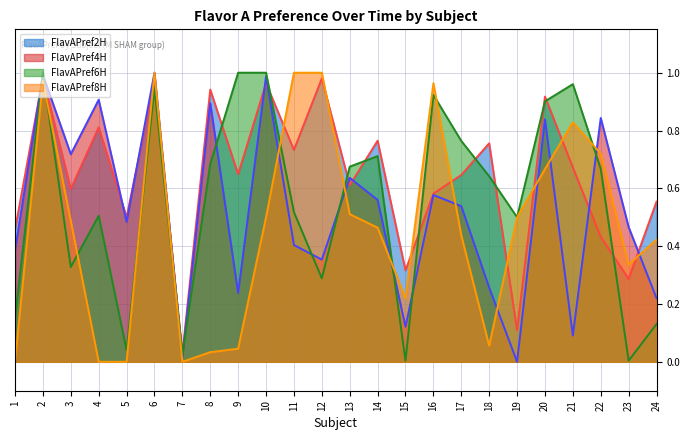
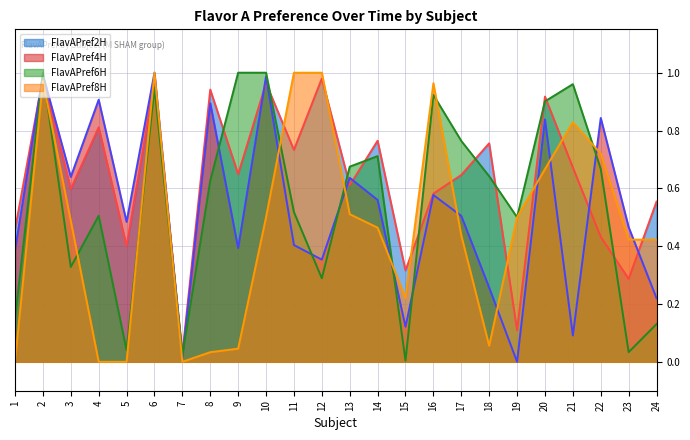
  {
    "FlavAPref2H": {
      "1": 0.46,
      "3": 0.6,
      "4": 0.81,
-     "5": 0.5,
+     "5": 0.4,
      "6": 0.97,
      "8": 0.94,
      "9": 0.65,
      "10": 0.96,
      "11": 0.73,
      "12": 0.98,
      "13": 0.61,
      "14": 0.76,
      "15": 0.32,
      "17": 0.65,
      "18": 0.76,
      "19": 0.11,
      "20": 0.92,
      "21": 0.67,
      "22": 0.43,
      "23": 0.29,
      "24": 0.55
    },
    "FlavAPref4H": {
      "1": 0.39,
-     "3": 0.72,
+     "3": 0.64,
      "4": 0.91,
      "5": 0.48,
      "8": 0.89,
-     "9": 0.24,
+     "9": 0.39,
      "10": 0.99,
      "11": 0.40,
      "12": 0.35,
      "13": 0.64,
      "14": 0.56,
      "15": 0.12,
-     "17": 0.54,
+     "17": 0.50,
      "18": 0.26,
      "19": 0.00,
      "20": 0.84,
      "21": 0.09,
      "22": 0.84,
      "23": 0.47,
      "24": 0.22
    },
    "FlavAPref6H": {
      "1": 0.15,
      "3": 0.33,
      "4": 0.51,
      "5": 0.04,
      "6": 0.95,
-     "8": 0.68,
+     "8": 0.63,
      "9": 1.00,
      "10": 1.00,
      "11": 0.52,
      "12": 0.29,
      "13": 0.67,
      "14": 0.71,
      "15": 0.00,
      "16": 0.92,
      "17": 0.76,
      "18": 0.64,
      "20": 0.90,
      "21": 0.96,
      "22": 0.67,
-     "23": 0.00,
+     "23": 0.03,
      "24": 0.13
    },
    "FlavAPref8H": {
      "1": 0.00,
      "3": 0.49,
      "4": 0.00,
      "5": 0.00,
      "7": 0.00,
      "8": 0.03,
      "9": 0.05,
      "10": 0.50,
      "11": 1.00,
      "12": 1.00,
      "13": 0.51,
      "14": 0.46,
      "15": 0.22,
      "16": 0.96,
      "17": 0.44,
      "18": 0.06,
      "20": 0.67,
      "21": 0.83,
      "22": 0.72,
-     "23": 0.34,
+     "23": 0.42,
      "24": 0.42
    }
  }
